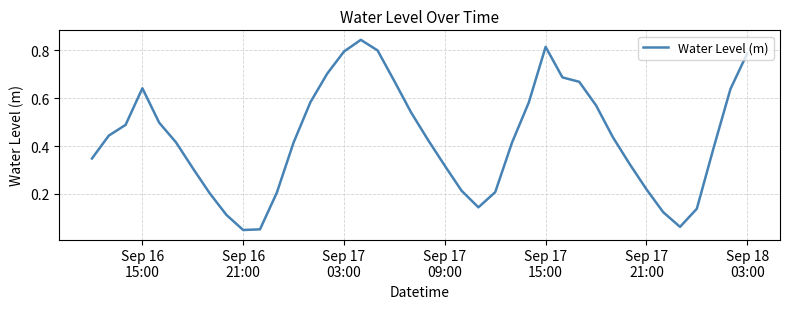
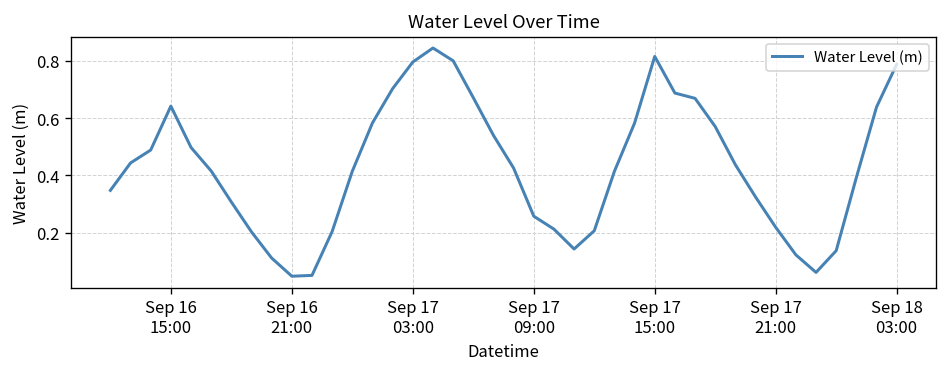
  {
    "Sep 16 15:00": 0.64,
    "Sep 16 21:00": 0.05,
    "Sep 17 03:00": 0.80,
-   "Sep 17 09:00": 0.32,
+   "Sep 17 09:00": 0.26,
    "Sep 17 15:00": 0.81,
    "Sep 17 21:00": 0.22
  }
